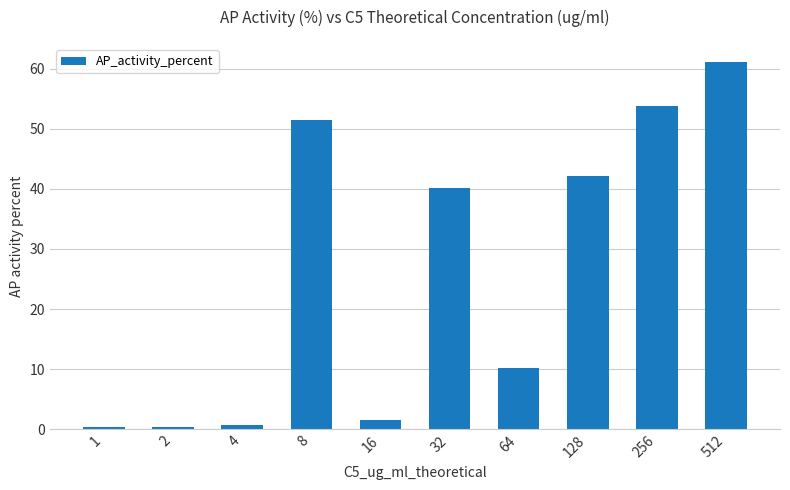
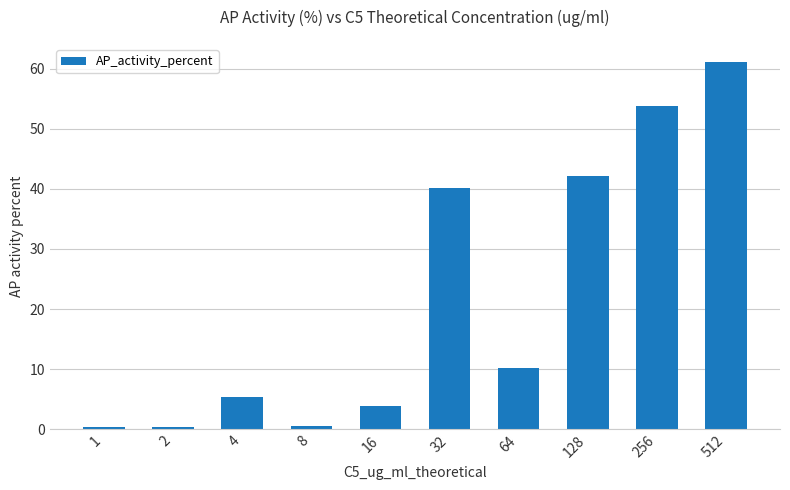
  {
    "1": 0,
    "2": 0,
-   "4": 1,
-   "8": 51,
-   "16": 1,
+   "4": 5,
+   "8": 0,
+   "16": 4,
    "32": 40,
    "64": 10,
    "128": 42,
    "256": 54,
    "512": 61
  }
